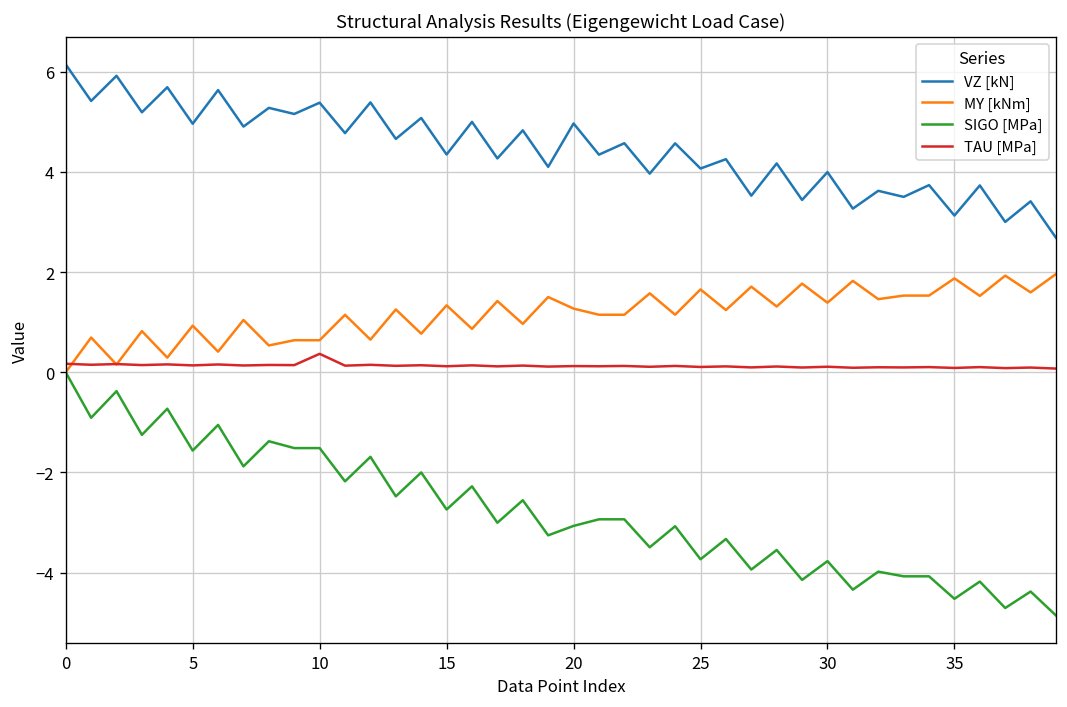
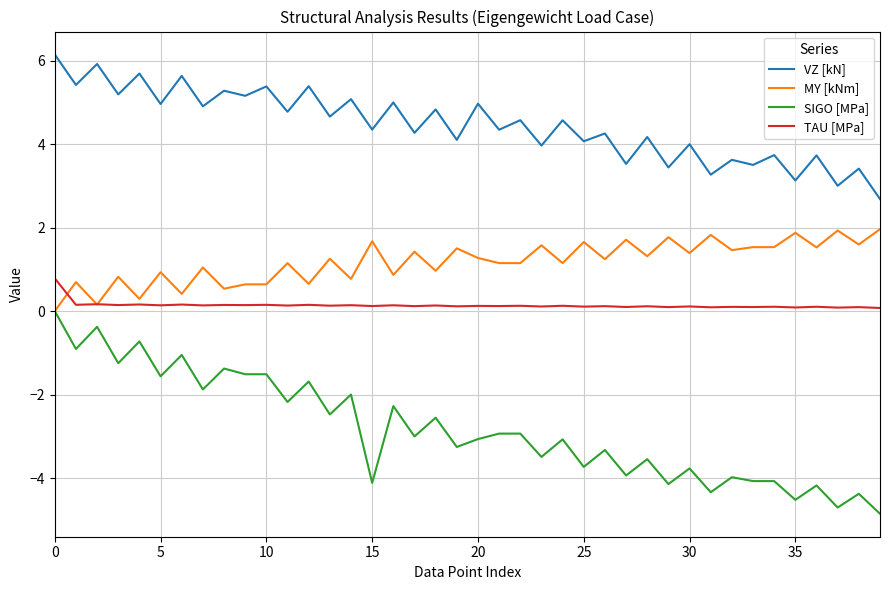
  {
    "VZ [kN]": {
      "0": 6.1,
      "5": 5.0,
      "10": 5.4,
      "15": 4.3,
      "20": 5.0,
      "25": 4.1,
      "30": 4.0,
      "35": 3.1
    },
    "MY [kNm]": {
      "5": 0.9,
      "10": 0.6,
-     "15": 1.3,
+     "15": 1.7,
      "20": 1.3,
      "25": 1.7,
      "30": 1.4,
      "35": 1.9
    },
    "SIGO [MPa]": {
      "5": -1.6,
      "10": -1.5,
-     "15": -2.7,
+     "15": -4.1,
      "20": -3.1,
      "25": -3.7,
      "30": -3.8,
      "35": -4.5
    },
    "TAU [MPa]": {
-     "0": 0.2,
+     "0": 0.8,
      "5": 0.1,
-     "10": 0.4,
+     "10": 0.1,
      "15": 0.1,
      "20": 0.1,
      "25": 0.1,
      "30": 0.1,
      "35": 0.1
    }
  }
